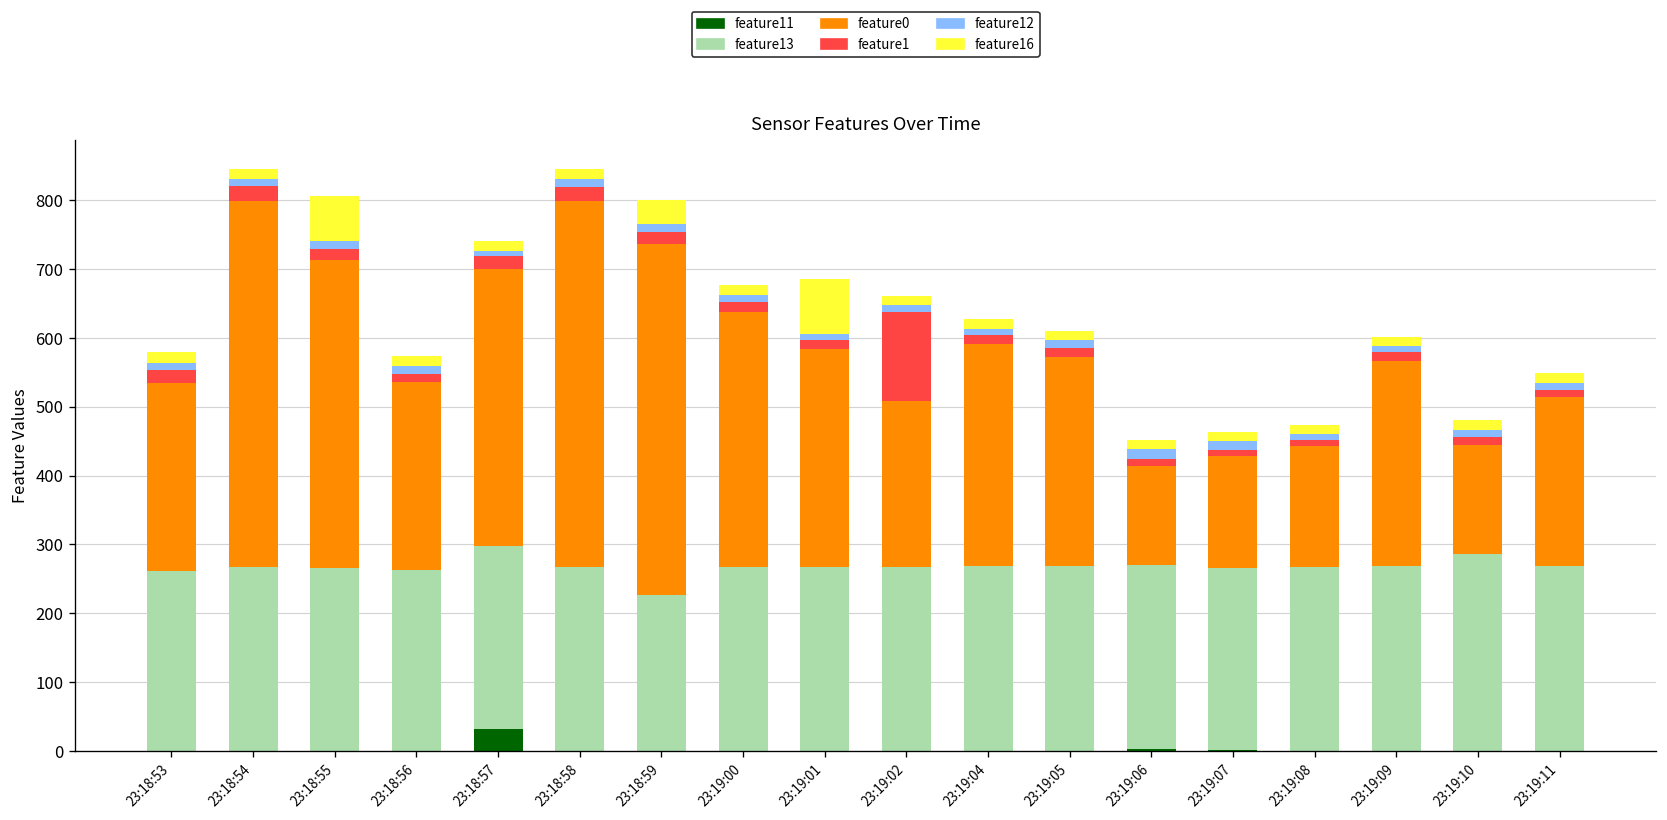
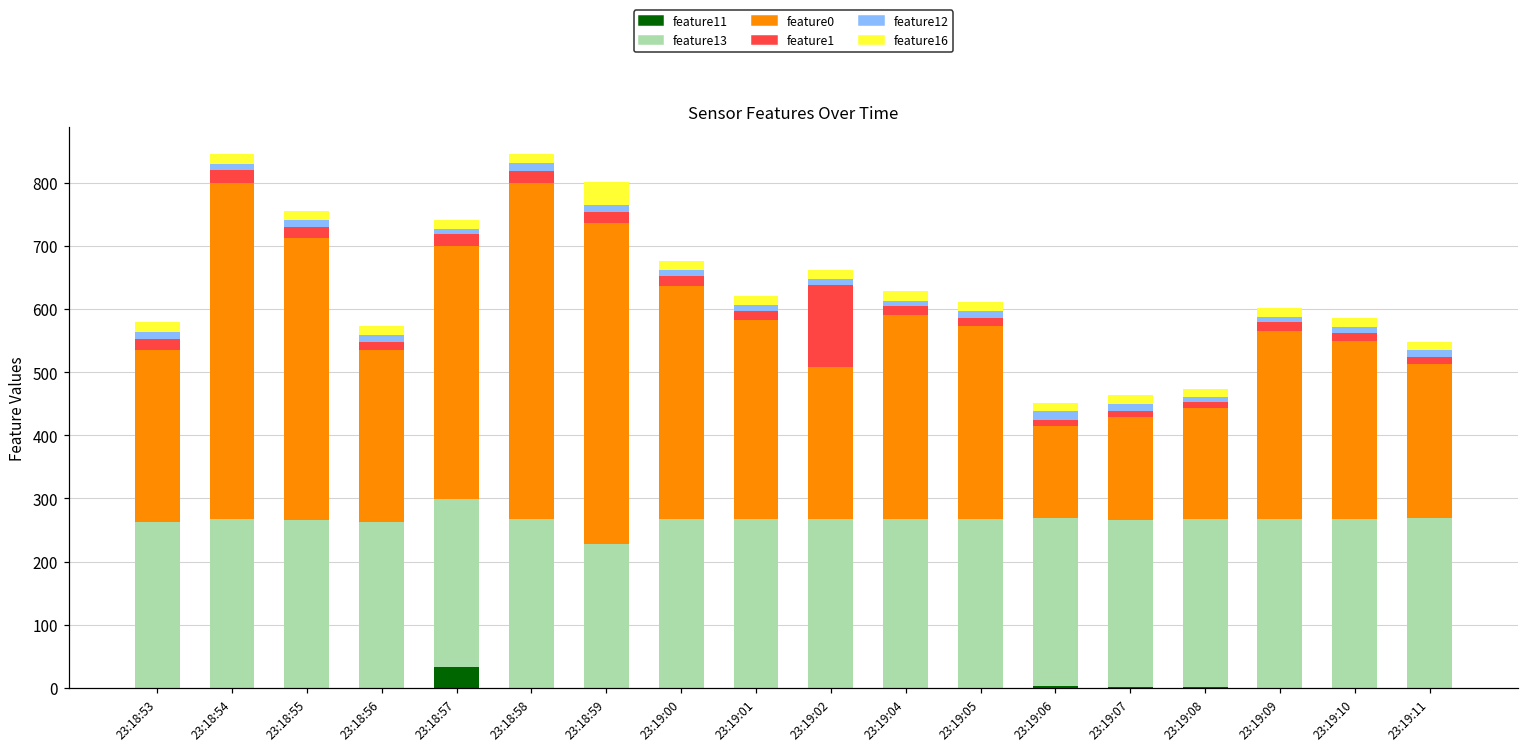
  {
    "feature11": {
      "23:18:53": 0,
      "23:18:54": 0,
      "23:18:55": 0,
      "23:18:56": 0,
      "23:18:57": 30,
      "23:18:58": 0,
      "23:18:59": 0,
      "23:19:00": 0,
      "23:19:01": 0,
      "23:19:02": 0,
      "23:19:04": 0,
      "23:19:09": 0
    },
    "feature13": {
      "23:18:53": 260,
      "23:18:54": 270,
      "23:18:55": 270,
      "23:18:56": 260,
      "23:18:57": 270,
      "23:18:58": 270,
      "23:18:59": 230,
      "23:19:00": 270,
      "23:19:01": 270,
      "23:19:02": 270,
      "23:19:04": 270,
      "23:19:05": 270,
      "23:19:06": 270,
      "23:19:07": 260,
      "23:19:08": 270,
      "23:19:09": 270,
-     "23:19:10": 290,
+     "23:19:10": 270,
      "23:19:11": 270
    },
    "feature0": {
      "23:18:53": 270,
      "23:18:54": 530,
      "23:18:55": 450,
      "23:18:56": 270,
      "23:18:57": 400,
      "23:18:58": 530,
      "23:18:59": 510,
      "23:19:00": 370,
      "23:19:01": 320,
      "23:19:02": 240,
      "23:19:04": 320,
      "23:19:05": 300,
      "23:19:06": 150,
      "23:19:07": 160,
      "23:19:08": 180,
      "23:19:09": 300,
-     "23:19:10": 160,
+     "23:19:10": 280,
      "23:19:11": 250
    },
    "feature1": {
      "23:18:53": 20,
      "23:18:54": 20,
      "23:18:55": 20,
      "23:18:56": 10,
      "23:18:57": 20,
      "23:18:58": 20,
      "23:18:59": 20,
      "23:19:00": 20,
      "23:19:01": 10,
      "23:19:02": 130,
      "23:19:04": 10,
      "23:19:05": 10,
      "23:19:06": 10,
      "23:19:07": 10,
      "23:19:08": 10,
      "23:19:09": 10,
      "23:19:10": 10,
      "23:19:11": 10
    },
    "feature12": {
      "23:18:53": 10,
      "23:18:54": 10,
      "23:18:55": 10,
      "23:18:56": 10,
      "23:18:57": 10,
      "23:18:58": 10,
      "23:18:59": 10,
      "23:19:00": 10,
      "23:19:01": 10,
      "23:19:02": 10,
      "23:19:04": 10,
      "23:19:05": 10,
      "23:19:06": 10,
      "23:19:07": 10,
      "23:19:08": 10,
      "23:19:09": 10,
      "23:19:10": 10,
      "23:19:11": 10
    },
    "feature16": {
      "23:18:53": 20,
      "23:18:54": 20,
-     "23:18:55": 60,
+     "23:18:55": 10,
      "23:18:56": 10,
      "23:18:57": 10,
      "23:18:58": 10,
      "23:18:59": 40,
      "23:19:00": 10,
-     "23:19:01": 80,
+     "23:19:01": 10,
      "23:19:02": 10,
      "23:19:04": 10,
      "23:19:05": 10,
      "23:19:06": 10,
      "23:19:07": 10,
      "23:19:08": 10,
      "23:19:09": 10,
      "23:19:10": 10,
      "23:19:11": 10
    }
  }
